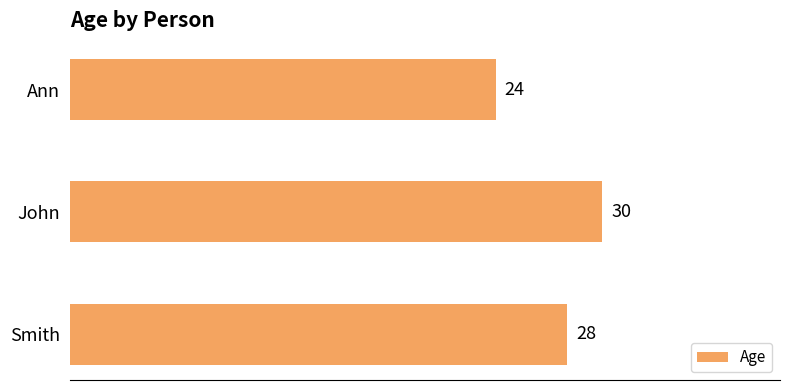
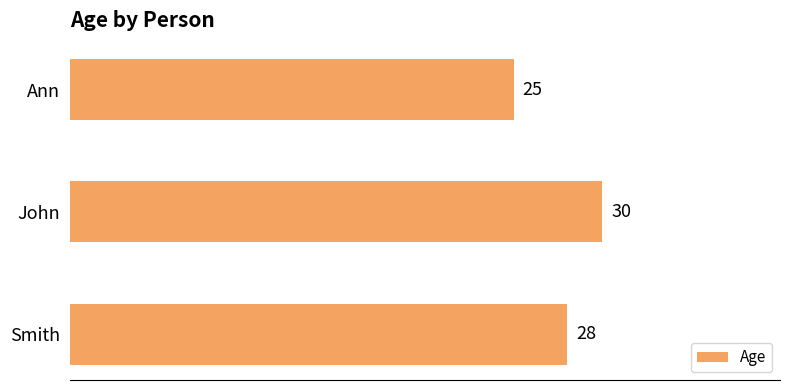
  {
-   "Ann": 24,
+   "Ann": 25,
    "John": 30,
    "Smith": 28
  }
